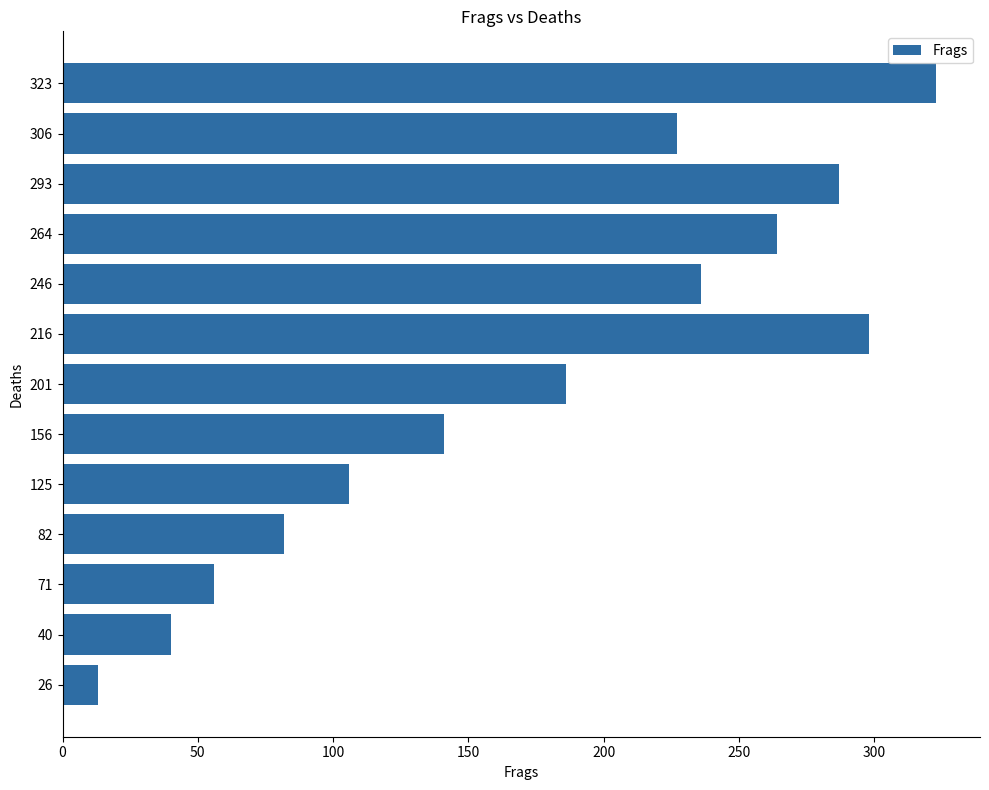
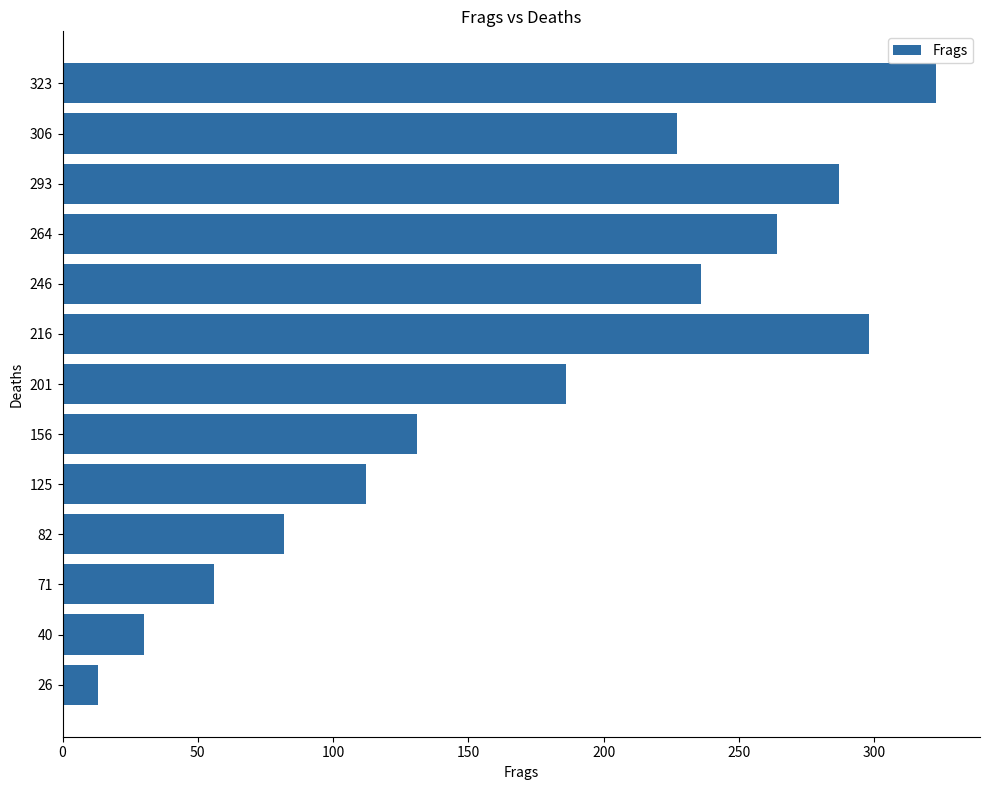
  {
    "323": 323,
    "306": 227,
    "293": 287,
    "264": 264,
    "246": 236,
    "216": 298,
    "201": 186,
-   "156": 141,
-   "125": 106,
+   "156": 131,
+   "125": 112,
    "82": 82,
    "71": 56,
-   "40": 40,
+   "40": 30,
    "26": 13
  }
